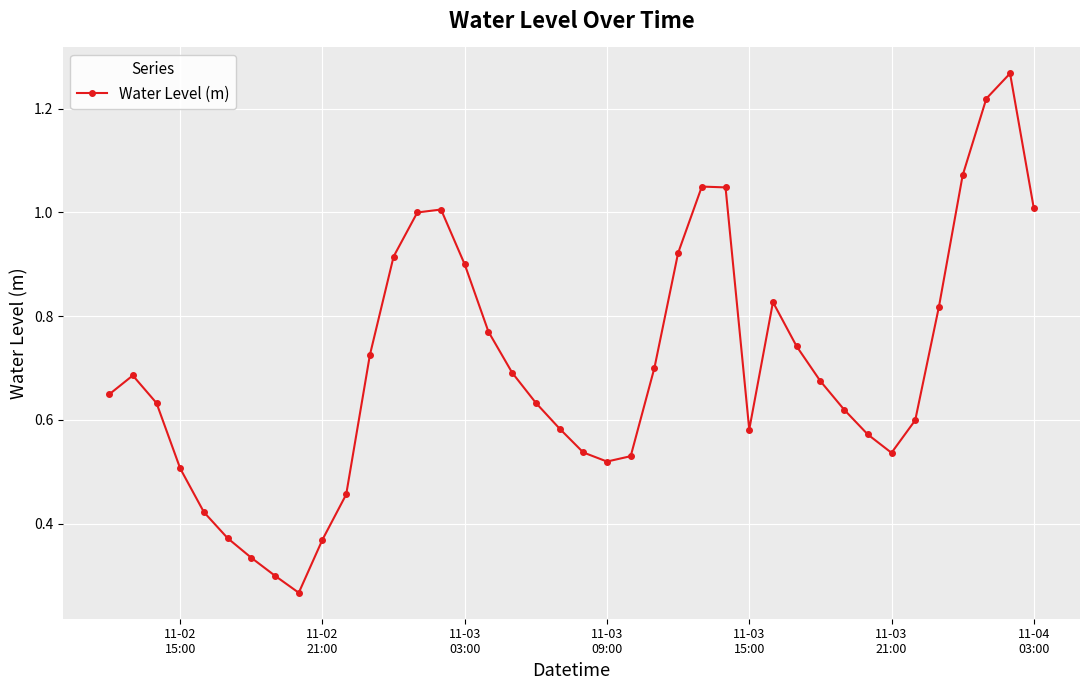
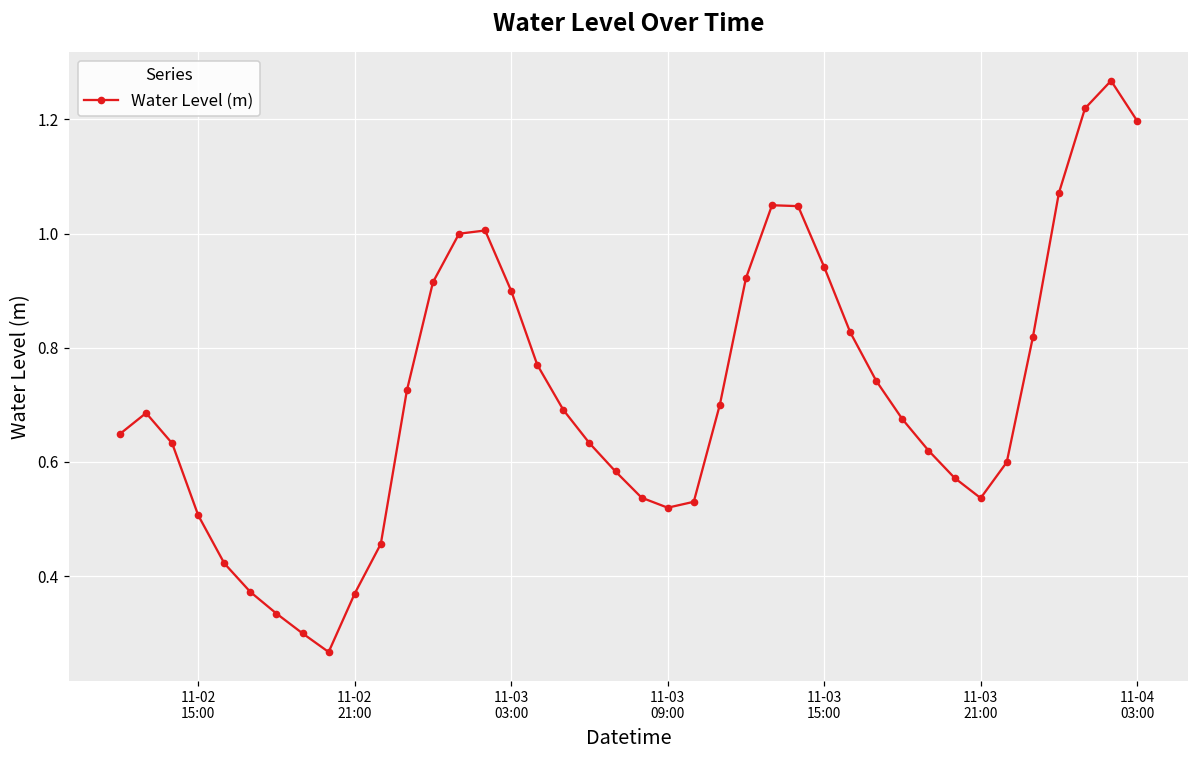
  {
    "11-02 15:00": 0.51,
    "11-02 21:00": 0.37,
    "11-03 03:00": 0.90,
    "11-03 09:00": 0.52,
-   "11-03 15:00": 0.58,
+   "11-03 15:00": 0.94,
    "11-03 21:00": 0.54,
-   "11-04 03:00": 1.01
+   "11-04 03:00": 1.20
  }
